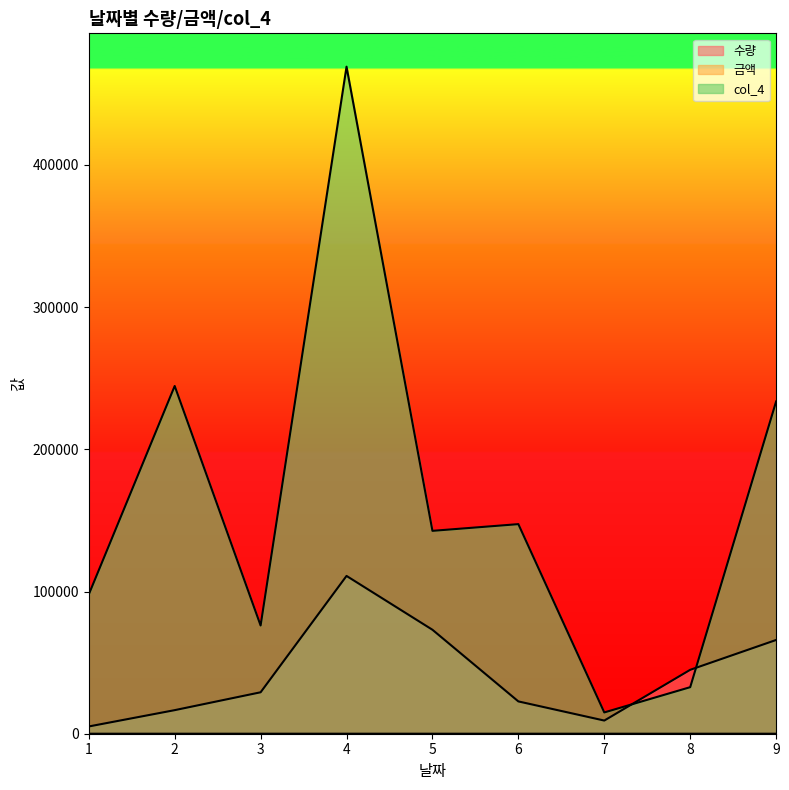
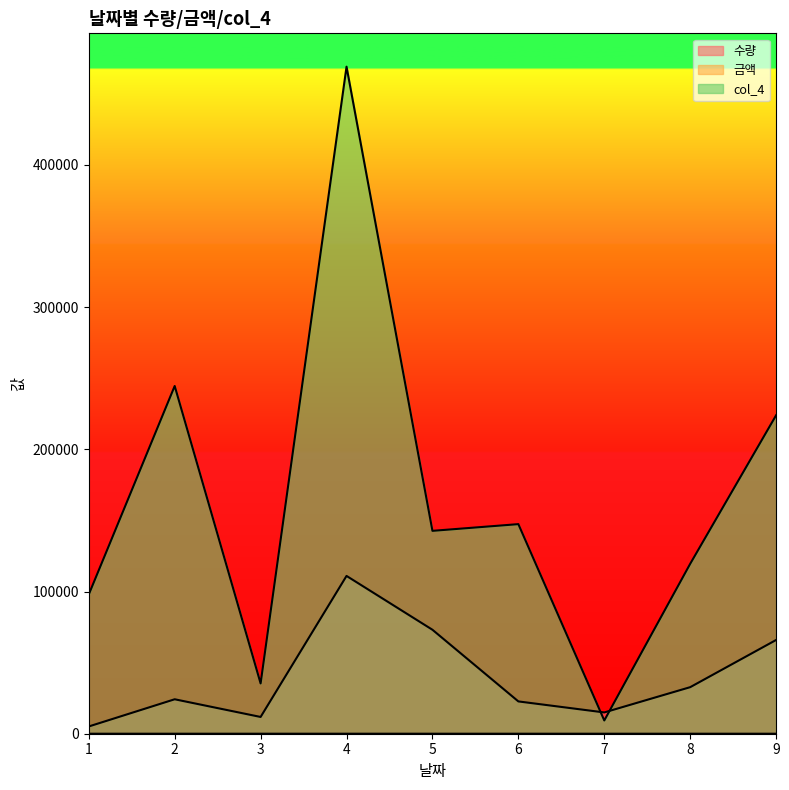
  {
    "수량": {
      "1": 5000,
-     "2": 17000,
-     "3": 29000,
+     "2": 24000,
+     "3": 12000,
      "4": 111000,
      "5": 73000,
      "6": 23000,
-     "7": 9000,
-     "8": 45000,
+     "7": 15000,
+     "8": 33000,
      "9": 66000
    },
    "금액": {
      "1": 0,
      "2": 0,
      "3": 0,
      "4": 0,
      "5": 0,
      "6": 0,
      "7": 0,
      "8": 0,
      "9": 0
    },
    "col_4": {
      "1": 98000,
      "2": 245000,
-     "3": 76000,
+     "3": 35000,
      "4": 469000,
      "5": 143000,
      "6": 147000,
-     "7": 15000,
-     "8": 33000,
-     "9": 234000
+     "7": 9000,
+     "8": 120000,
+     "9": 224000
    }
  }
